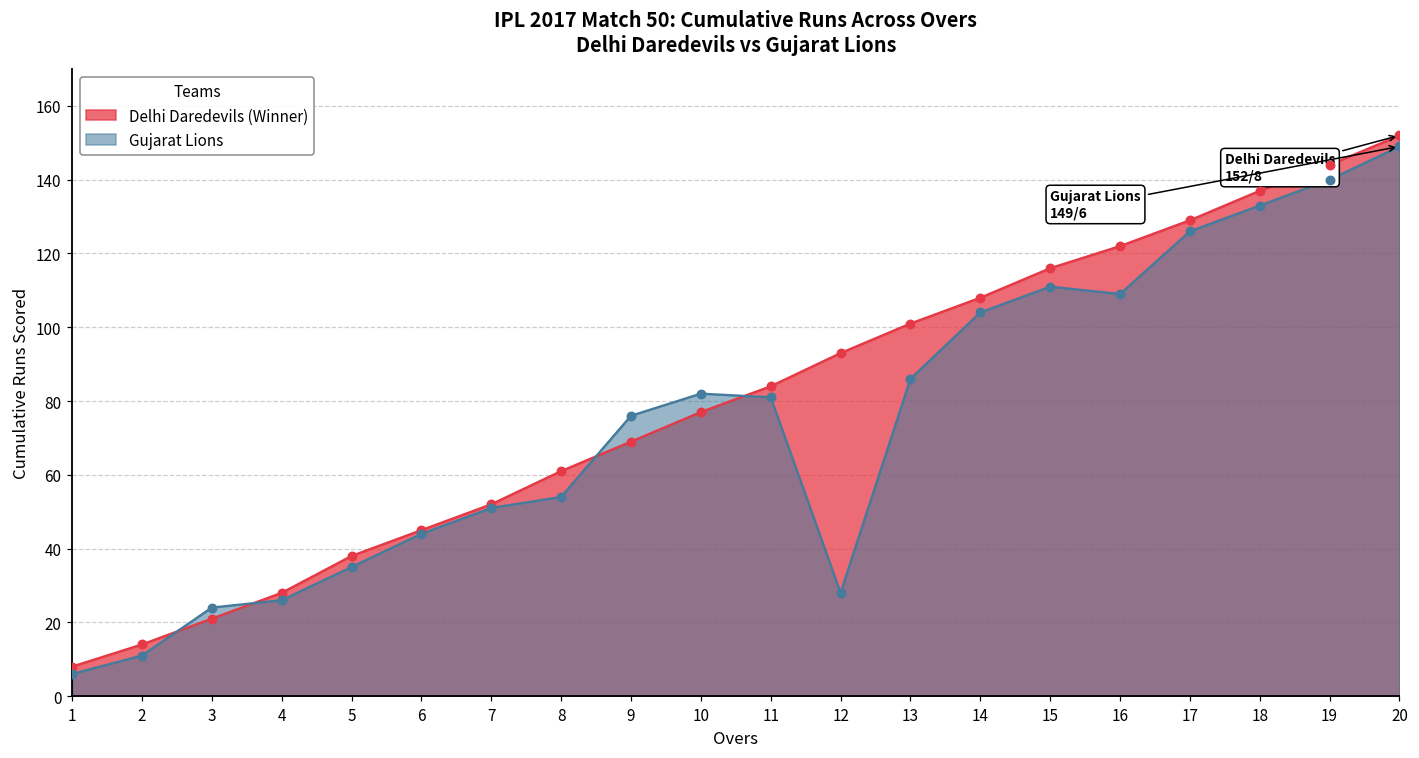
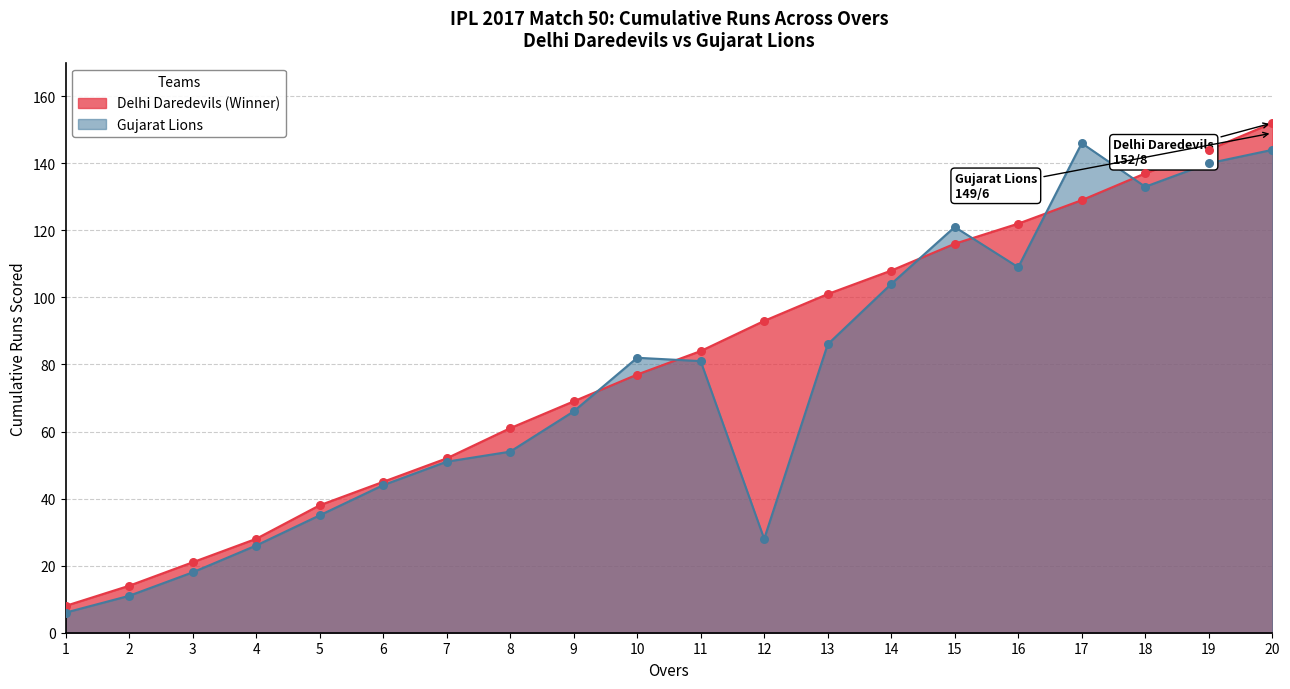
  {
    "Gujarat Lions": {
      "1": 6,
      "2": 11,
-     "3": 24,
+     "3": 18,
      "4": 26,
      "5": 35,
      "6": 44,
      "7": 51,
      "8": 54,
-     "9": 76,
+     "9": 66,
      "10": 82,
      "11": 81,
      "12": 28,
      "13": 86,
      "14": 104,
-     "15": 111,
+     "15": 121,
      "16": 109,
-     "17": 126,
-     "20": 149
+     "17": 146,
+     "20": 144
    }
  }
